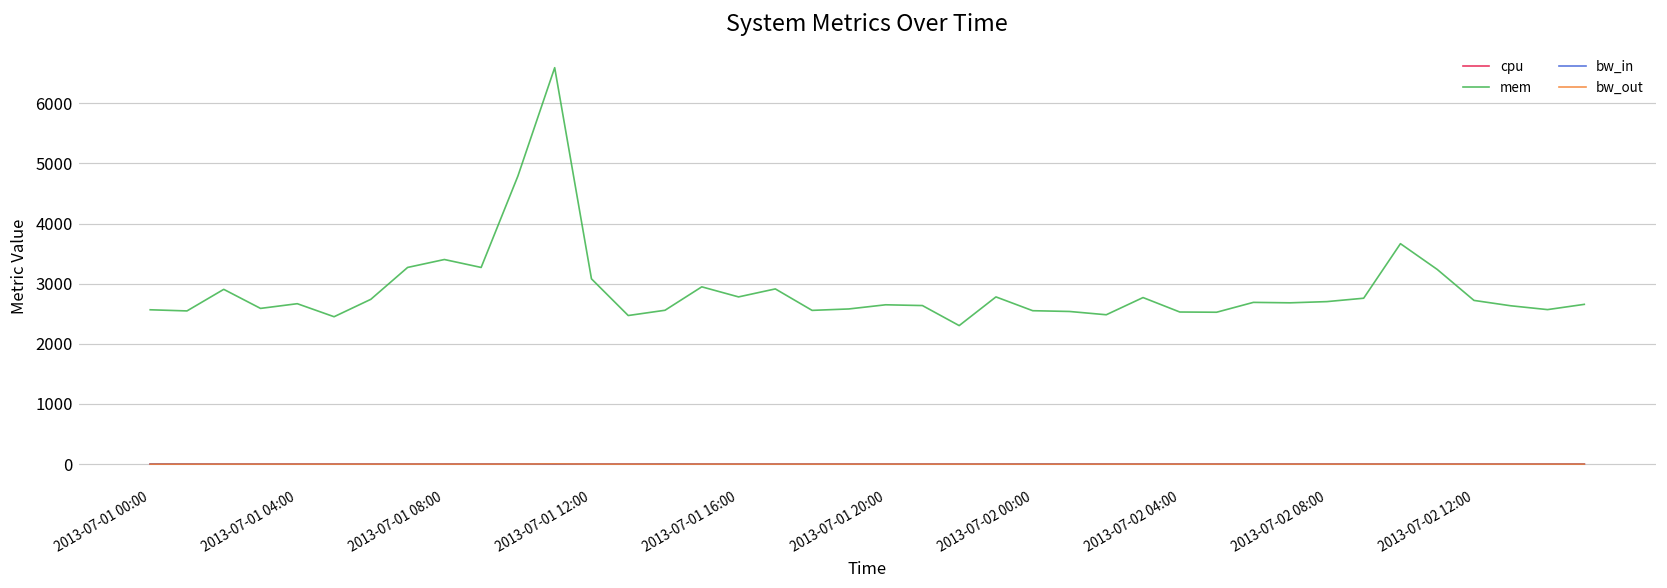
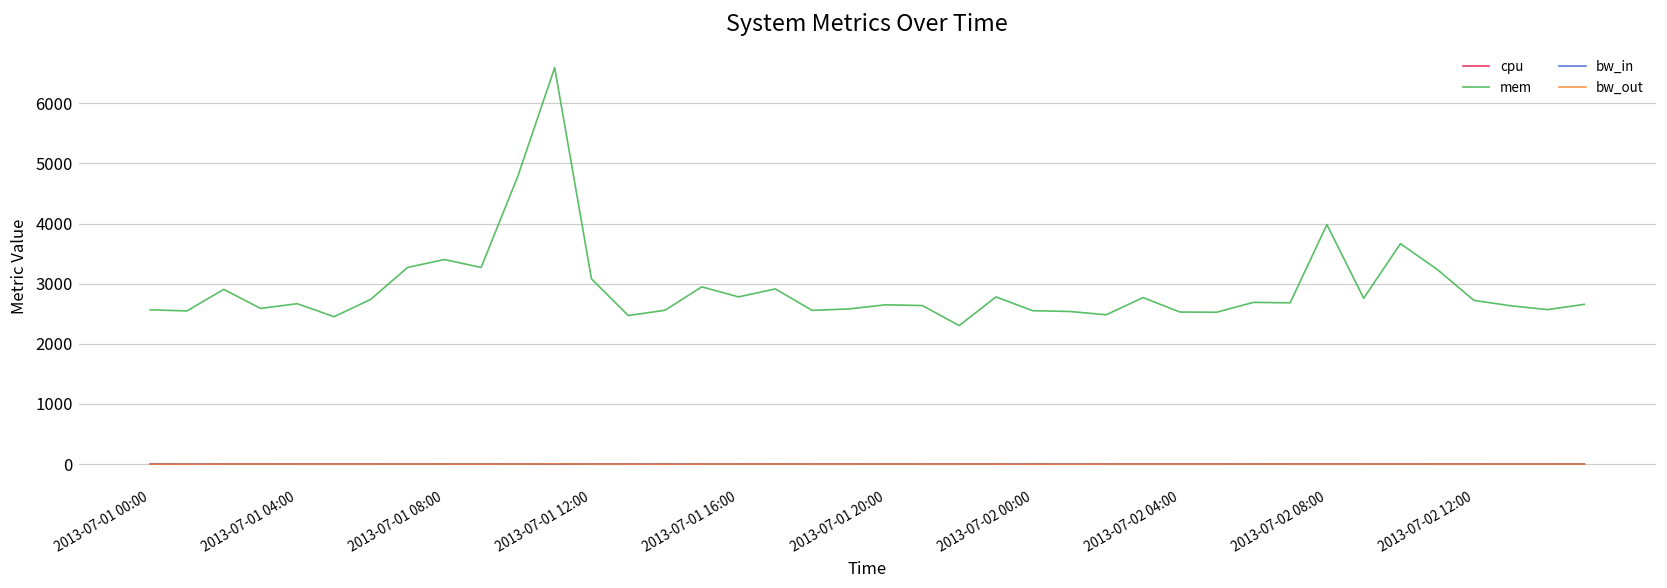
  {
    "mem": {
      "2013-07-01 00:00": 2600,
      "2013-07-01 04:00": 2700,
      "2013-07-01 08:00": 3400,
      "2013-07-01 12:00": 3100,
      "2013-07-01 16:00": 2800,
      "2013-07-01 20:00": 2600,
      "2013-07-02 00:00": 2600,
      "2013-07-02 04:00": 2500,
-     "2013-07-02 08:00": 2700,
+     "2013-07-02 08:00": 4000,
      "2013-07-02 12:00": 2700
    }
  }
